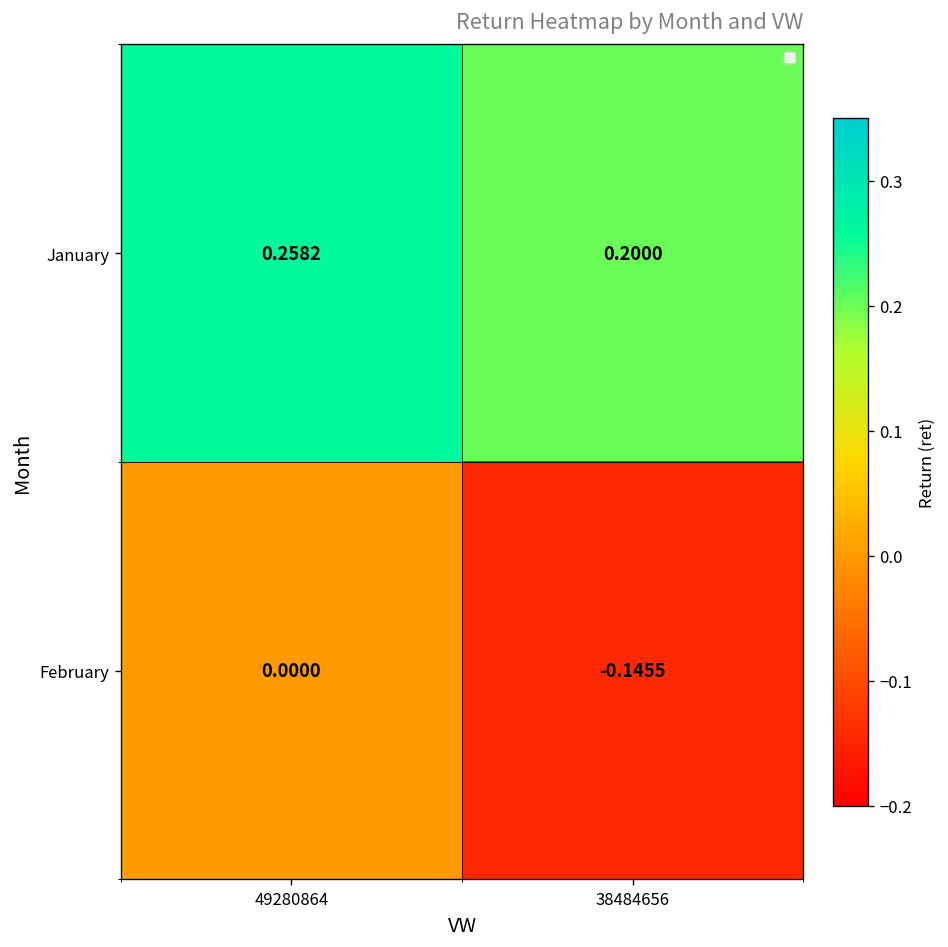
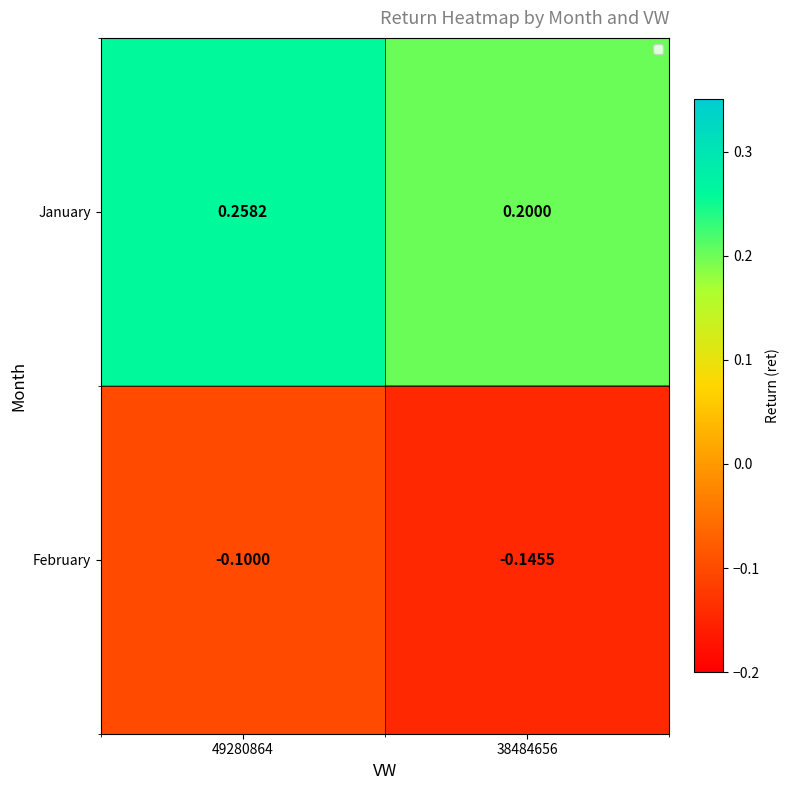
  {
    "January": {
      "49280864": 0.2582,
      "38484656": 0.2000
    },
    "February": {
-     "49280864": 0.0000,
+     "49280864": -0.1000,
      "38484656": -0.1455
    }
  }
